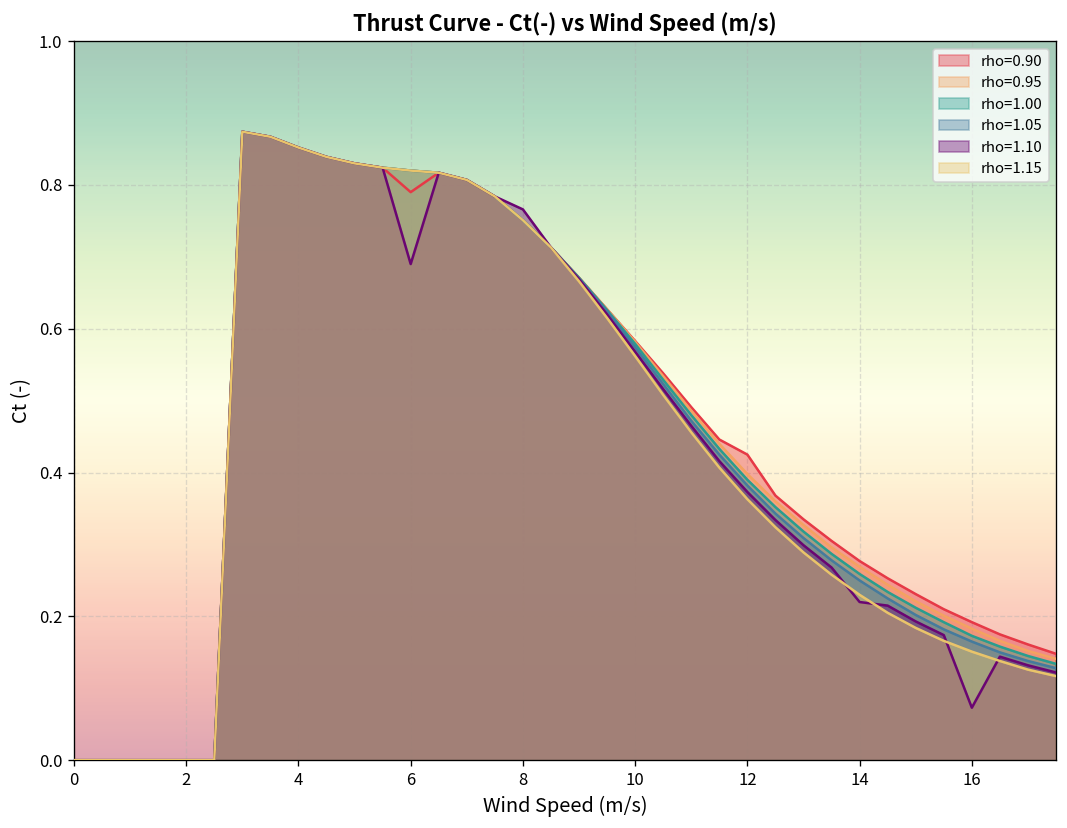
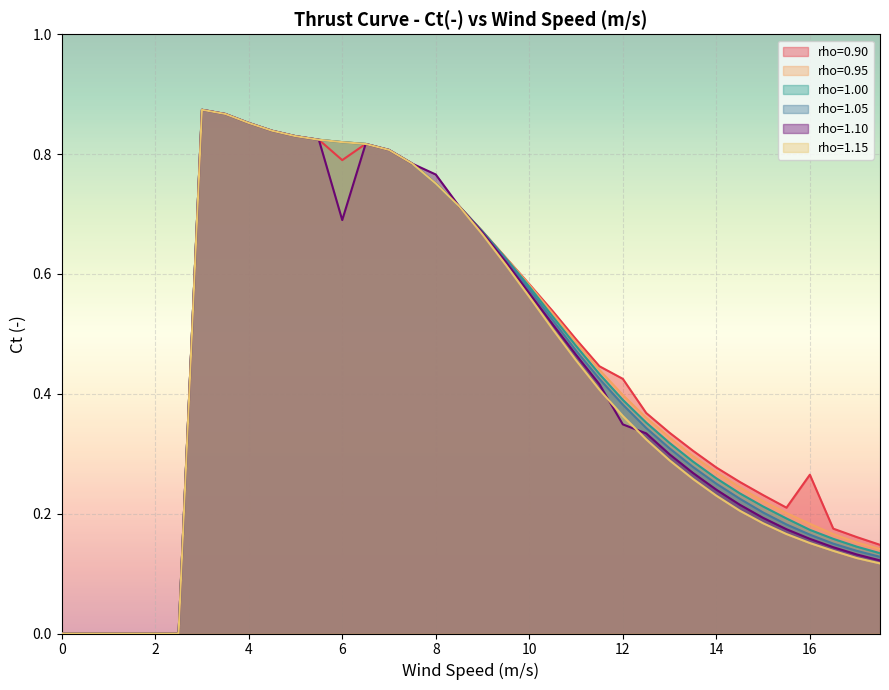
  {
    "rho=0.90": {
      "6": 0.79,
      "12": 0.43,
      "14": 0.28,
-     "16": 0.19
+     "16": 0.27
    },
    "rho=1.10": {
      "6": 0.69,
      "8": 0.77,
      "10": 0.57,
-     "12": 0.37,
-     "14": 0.22,
-     "16": 0.07
+     "12": 0.35,
+     "14": 0.24,
+     "16": 0.16
    }
  }
